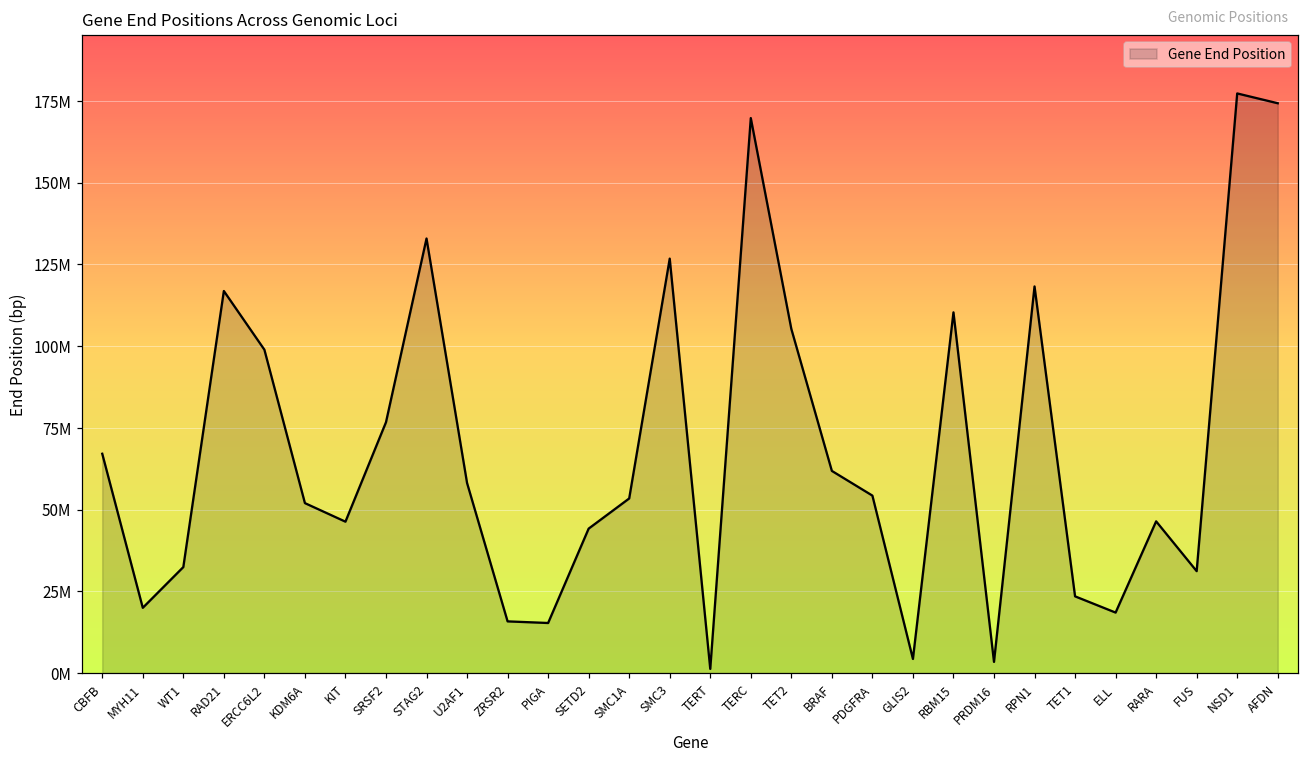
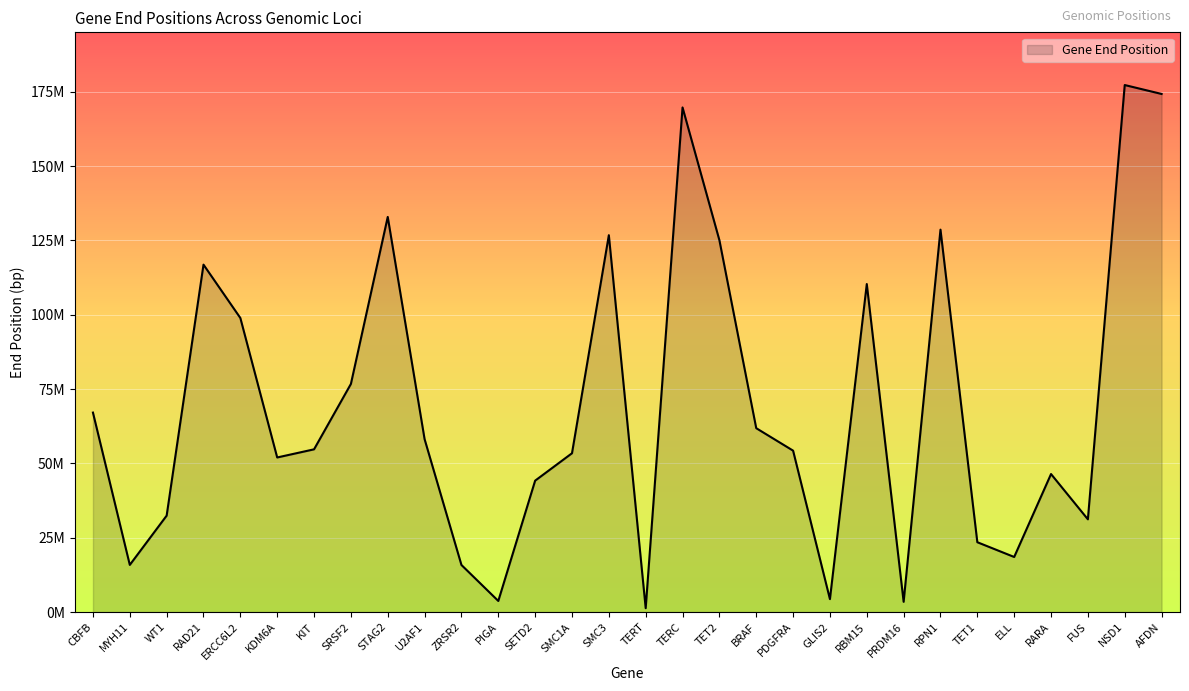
  {
    "CBFB": 67000000,
-   "MYH11": 20000000,
+   "MYH11": 16000000,
    "WT1": 32000000,
    "RAD21": 117000000,
    "ERCC6L2": 99000000,
    "KDM6A": 52000000,
-   "KIT": 46000000,
+   "KIT": 55000000,
    "SRSF2": 77000000,
    "STAG2": 133000000,
    "U2AF1": 58000000,
    "ZRSR2": 16000000,
-   "PIGA": 15000000,
+   "PIGA": 4000000,
    "SETD2": 44000000,
    "SMC1A": 53000000,
    "SMC3": 127000000,
    "TERT": 1000000,
    "TERC": 170000000,
-   "TET2": 105000000,
+   "TET2": 125000000,
    "BRAF": 62000000,
    "PDGFRA": 54000000,
    "GLIS2": 4000000,
    "RBM15": 110000000,
    "PRDM16": 3000000,
-   "RPN1": 118000000,
+   "RPN1": 129000000,
    "TET1": 23000000,
    "ELL": 19000000,
    "RARA": 46000000,
    "FUS": 31000000,
    "NSD1": 177000000,
    "AFDN": 174000000
  }
